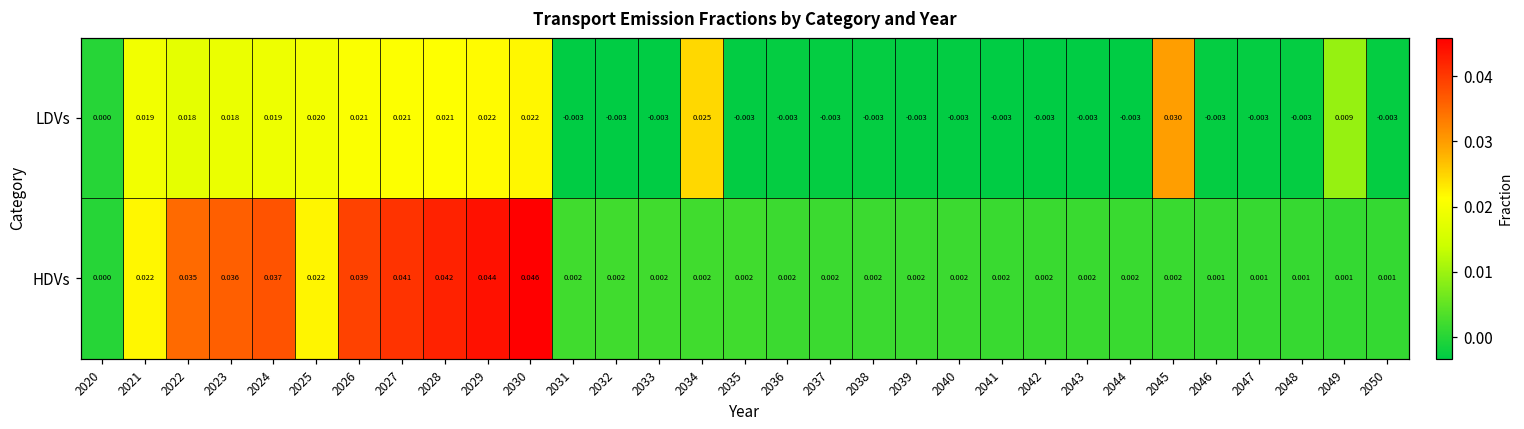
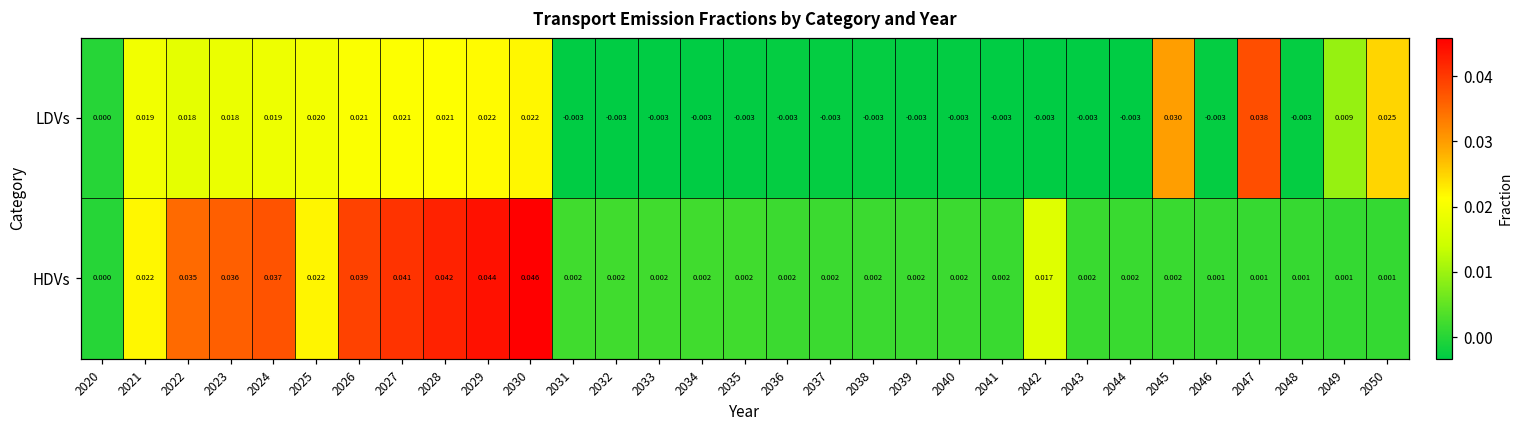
  {
    "LDVs": {
      "2020": 0.000,
      "2021": 0.019,
      "2022": 0.018,
      "2023": 0.018,
      "2024": 0.019,
      "2025": 0.020,
      "2026": 0.021,
      "2027": 0.021,
      "2028": 0.021,
      "2029": 0.022,
      "2030": 0.022,
      "2031": -0.003,
      "2032": -0.003,
      "2033": -0.003,
-     "2034": 0.025,
+     "2034": -0.003,
      "2035": -0.003,
      "2036": -0.003,
      "2037": -0.003,
      "2038": -0.003,
      "2039": -0.003,
      "2040": -0.003,
      "2041": -0.003,
      "2042": -0.003,
      "2043": -0.003,
      "2044": -0.003,
      "2045": 0.030,
      "2046": -0.003,
-     "2047": -0.003,
+     "2047": 0.038,
      "2048": -0.003,
      "2049": 0.009,
-     "2050": -0.003
+     "2050": 0.025
    },
    "HDVs": {
      "2020": 0.000,
      "2021": 0.022,
      "2022": 0.035,
      "2023": 0.036,
      "2024": 0.037,
      "2025": 0.022,
      "2026": 0.039,
      "2027": 0.041,
      "2028": 0.042,
      "2029": 0.044,
      "2030": 0.046,
      "2031": 0.002,
      "2032": 0.002,
      "2033": 0.002,
      "2034": 0.002,
      "2035": 0.002,
      "2036": 0.002,
      "2037": 0.002,
      "2038": 0.002,
      "2039": 0.002,
      "2040": 0.002,
      "2041": 0.002,
-     "2042": 0.002,
+     "2042": 0.017,
      "2043": 0.002,
      "2044": 0.002,
      "2045": 0.002,
      "2046": 0.001,
      "2047": 0.001,
      "2048": 0.001,
      "2049": 0.001,
      "2050": 0.001
    }
  }
